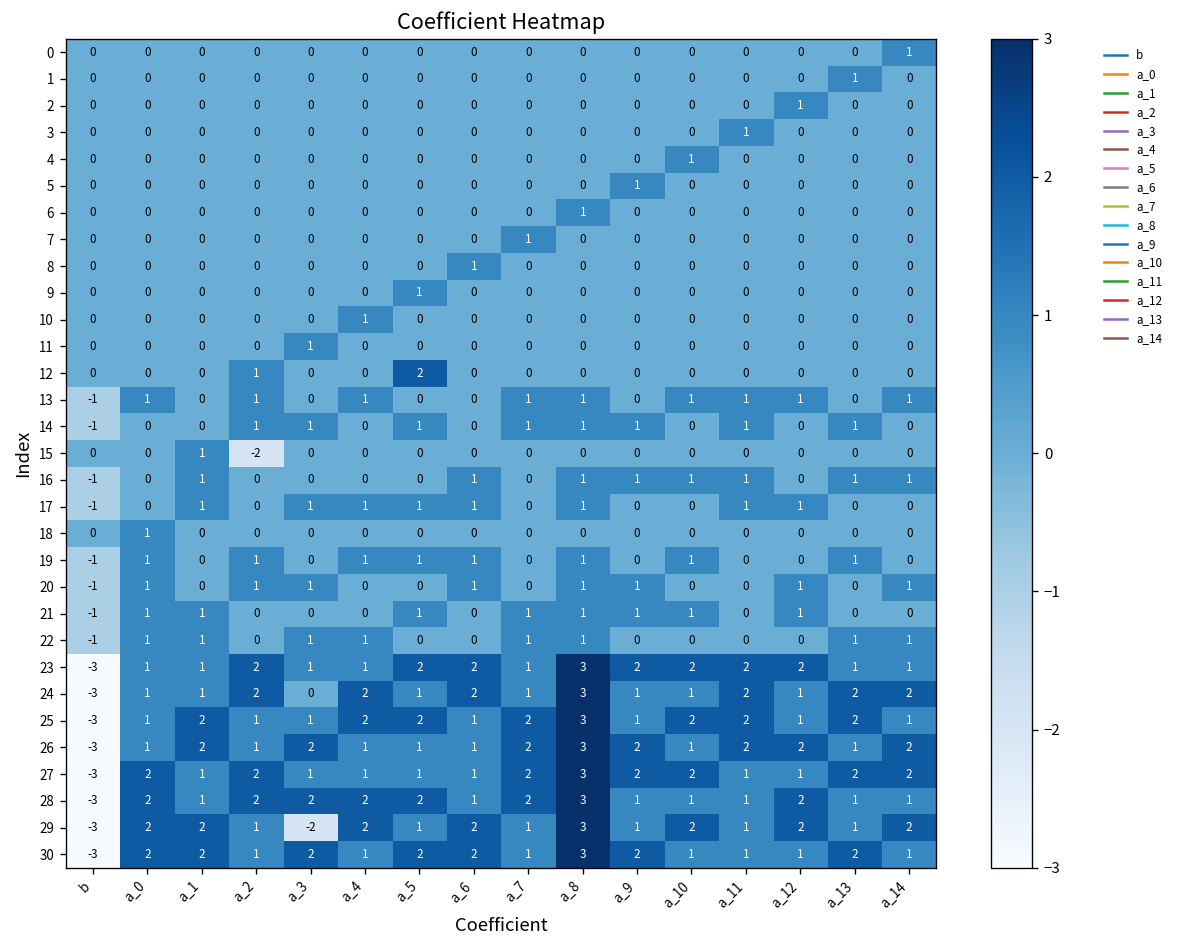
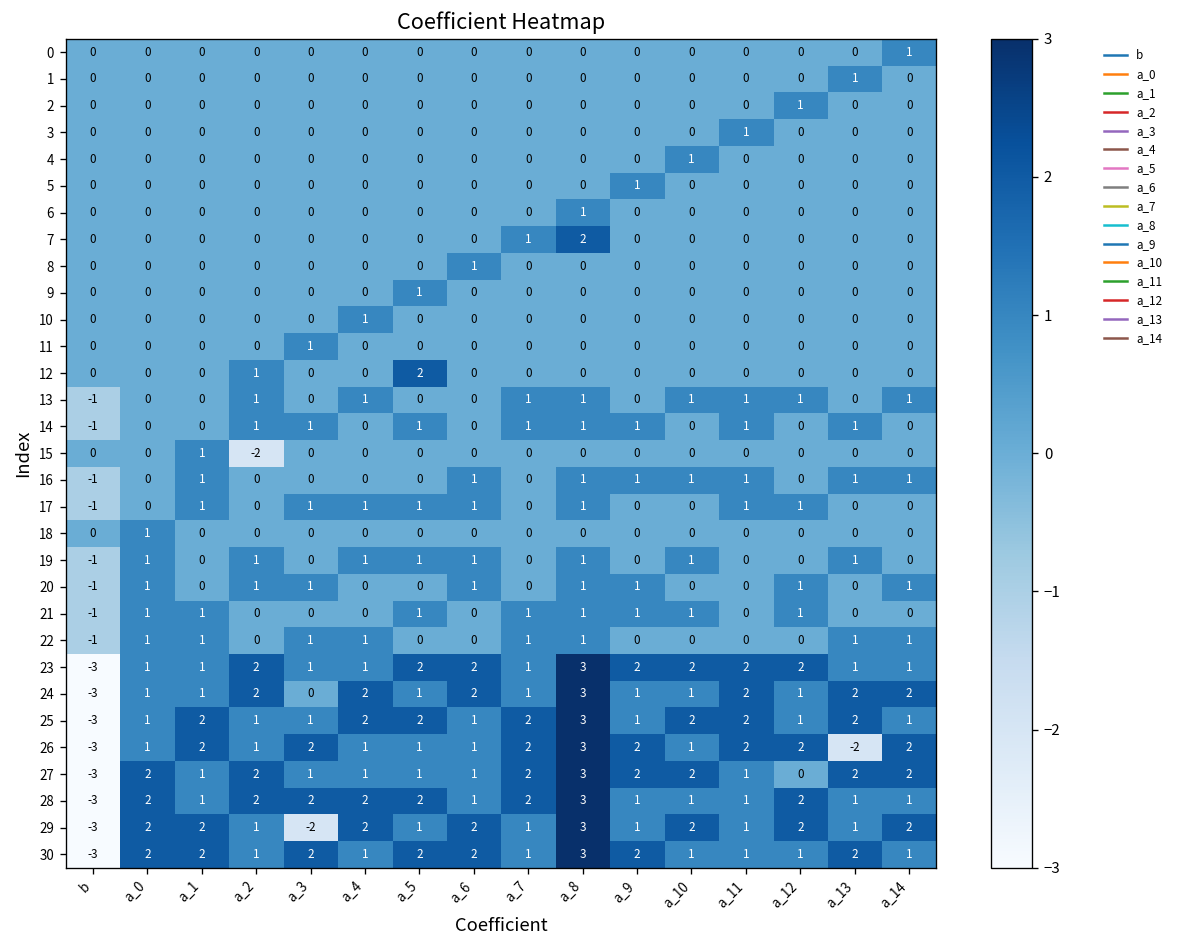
  {
    "7": {
      "b": 0,
      "a_0": 0,
      "a_1": 0,
      "a_2": 0,
      "a_3": 0,
      "a_4": 0,
      "a_5": 0,
      "a_6": 0,
      "a_7": 1,
-     "a_8": 0,
+     "a_8": 2,
      "a_9": 0,
      "a_10": 0,
      "a_11": 0,
      "a_12": 0,
      "a_13": 0,
      "a_14": 0
    },
    "13": {
      "b": -1,
-     "a_0": 1,
+     "a_0": 0,
      "a_1": 0,
      "a_2": 1,
      "a_3": 0,
      "a_4": 1,
      "a_5": 0,
      "a_6": 0,
      "a_7": 1,
      "a_8": 1,
      "a_9": 0,
      "a_10": 1,
      "a_11": 1,
      "a_12": 1,
      "a_13": 0,
      "a_14": 1
    },
    "26": {
      "b": -3,
      "a_0": 1,
      "a_1": 2,
      "a_2": 1,
      "a_3": 2,
      "a_4": 1,
      "a_5": 1,
      "a_6": 1,
      "a_7": 2,
      "a_8": 3,
      "a_9": 2,
      "a_10": 1,
      "a_11": 2,
      "a_12": 2,
-     "a_13": 1,
+     "a_13": -2,
      "a_14": 2
    },
    "27": {
      "b": -3,
      "a_0": 2,
      "a_1": 1,
      "a_2": 2,
      "a_3": 1,
      "a_4": 1,
      "a_5": 1,
      "a_6": 1,
      "a_7": 2,
      "a_8": 3,
      "a_9": 2,
      "a_10": 2,
      "a_11": 1,
-     "a_12": 1,
+     "a_12": 0,
      "a_13": 2,
      "a_14": 2
    }
  }
